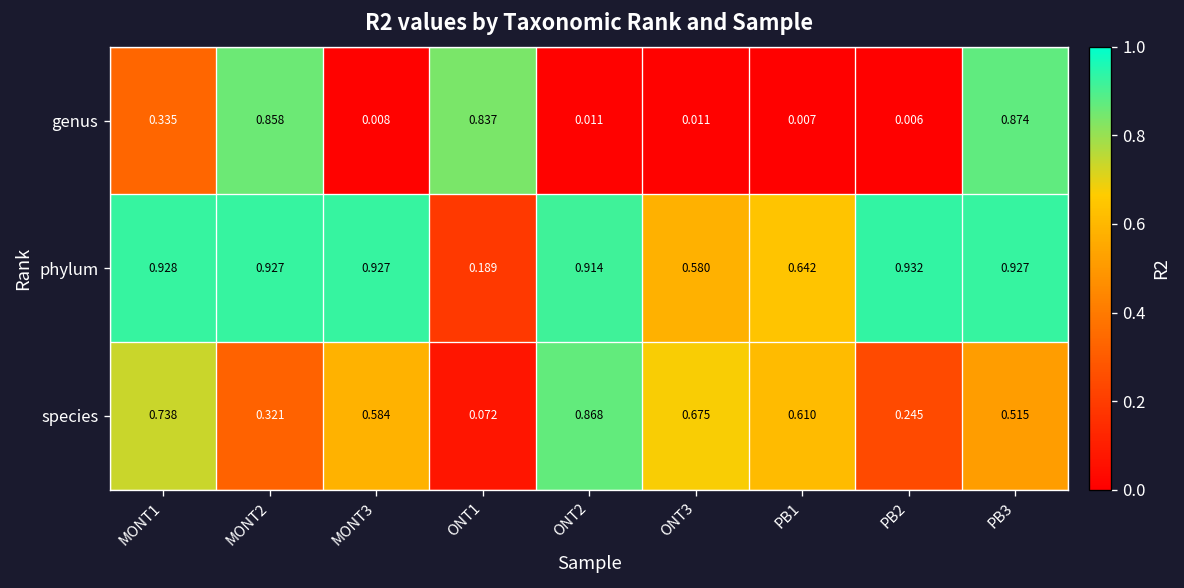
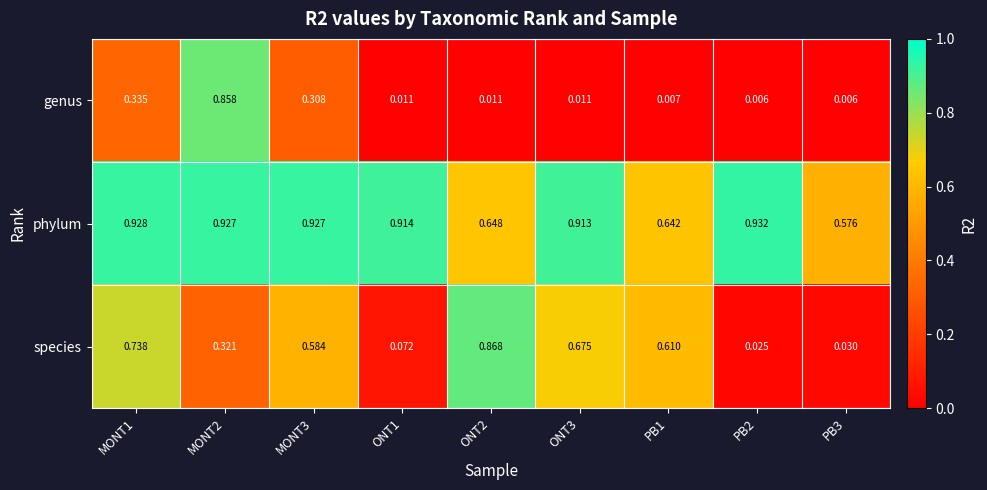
  {
    "genus": {
      "MONT1": 0.335,
      "MONT2": 0.858,
-     "MONT3": 0.008,
-     "ONT1": 0.837,
+     "MONT3": 0.308,
+     "ONT1": 0.011,
      "ONT2": 0.011,
      "ONT3": 0.011,
      "PB1": 0.007,
      "PB2": 0.006,
-     "PB3": 0.874
+     "PB3": 0.006
    },
    "phylum": {
      "MONT1": 0.928,
      "MONT2": 0.927,
      "MONT3": 0.927,
-     "ONT1": 0.189,
-     "ONT2": 0.914,
-     "ONT3": 0.580,
+     "ONT1": 0.914,
+     "ONT2": 0.648,
+     "ONT3": 0.913,
      "PB1": 0.642,
      "PB2": 0.932,
-     "PB3": 0.927
+     "PB3": 0.576
    },
    "species": {
      "MONT1": 0.738,
      "MONT2": 0.321,
      "MONT3": 0.584,
      "ONT1": 0.072,
      "ONT2": 0.868,
      "ONT3": 0.675,
      "PB1": 0.610,
-     "PB2": 0.245,
-     "PB3": 0.515
+     "PB2": 0.025,
+     "PB3": 0.030
    }
  }
